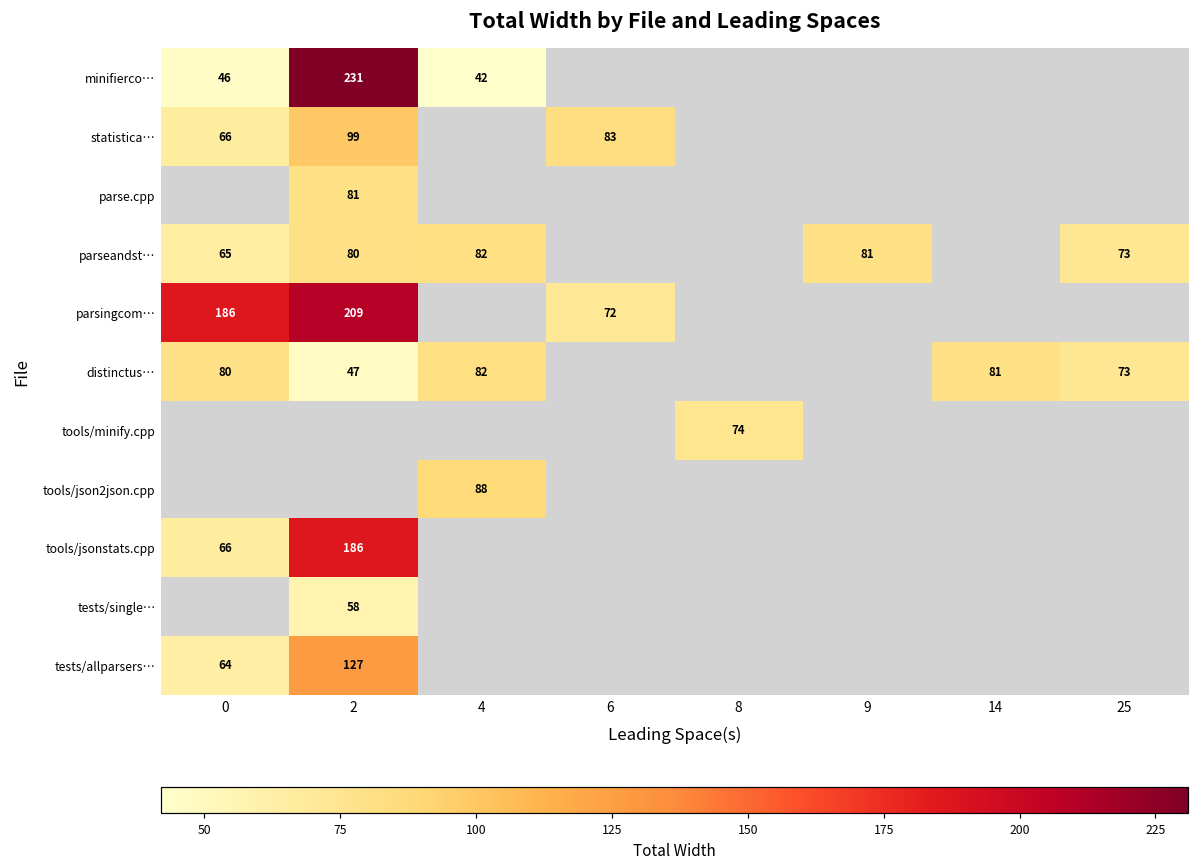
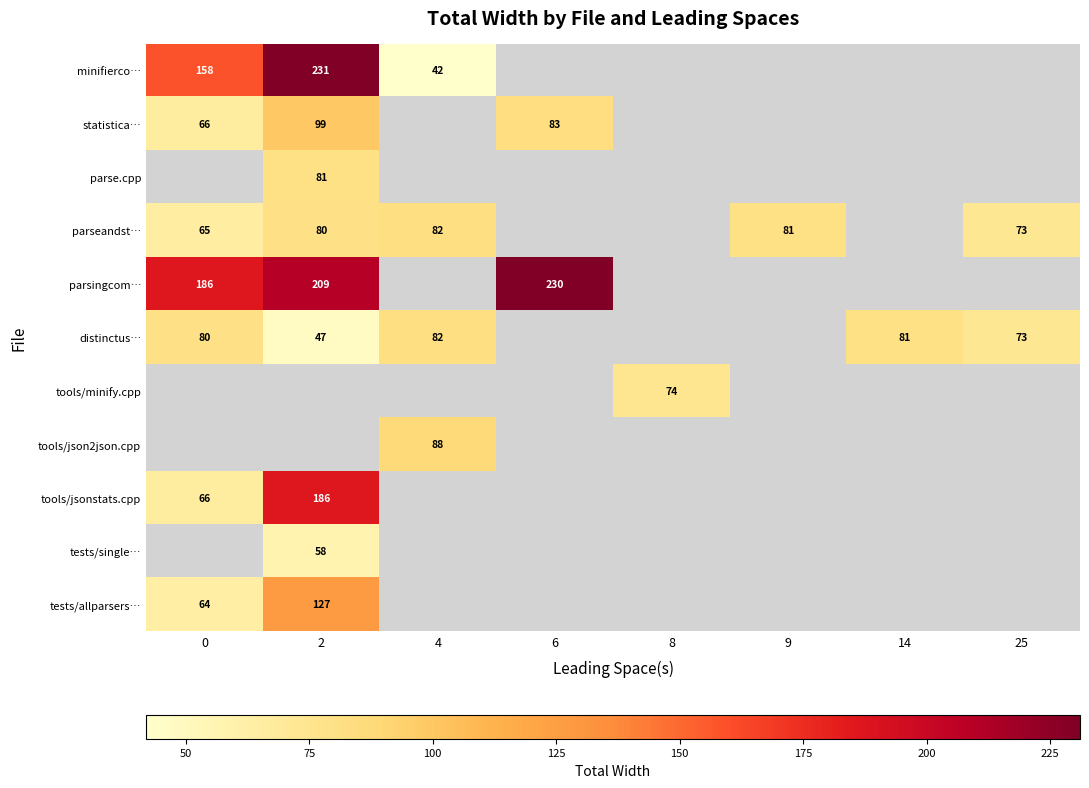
  {
    "minifierco…": {
-     "0": 46,
+     "0": 158,
      "2": 231,
      "4": 42
    },
    "statistica…": {
      "0": 66,
      "2": 99,
      "6": 83
    },
    "parse.cpp": {
      "2": 81
    },
    "parseandst…": {
      "0": 65,
      "2": 80,
      "4": 82,
      "9": 81,
      "25": 73
    },
    "parsingcom…": {
      "0": 186,
      "2": 209,
-     "6": 72
+     "6": 230
    },
    "distinctus…": {
      "0": 80,
      "2": 47,
      "4": 82,
      "14": 81,
      "25": 73
    },
    "tools/minify.cpp": {
      "8": 74
    },
    "tools/json2json.cpp": {
      "4": 88
    },
    "tools/jsonstats.cpp": {
      "0": 66,
      "2": 186
    },
    "tests/single…": {
      "2": 58
    },
    "tests/allparsers…": {
      "0": 64,
      "2": 127
    }
  }
